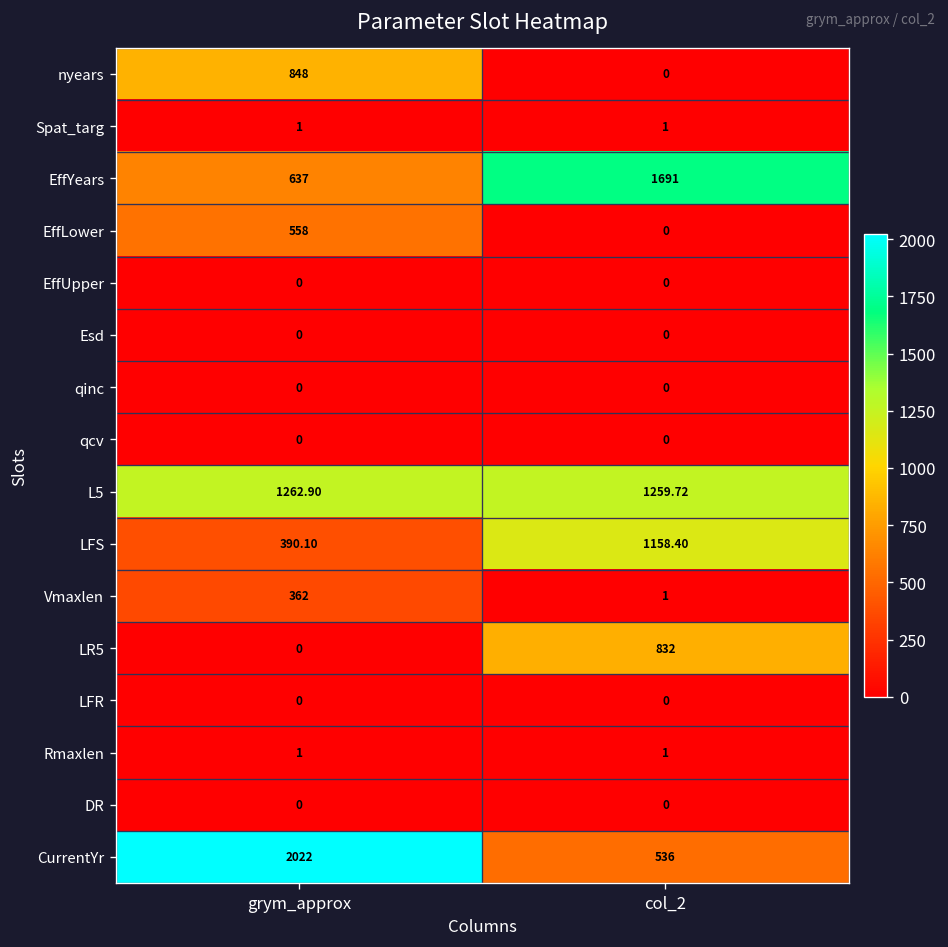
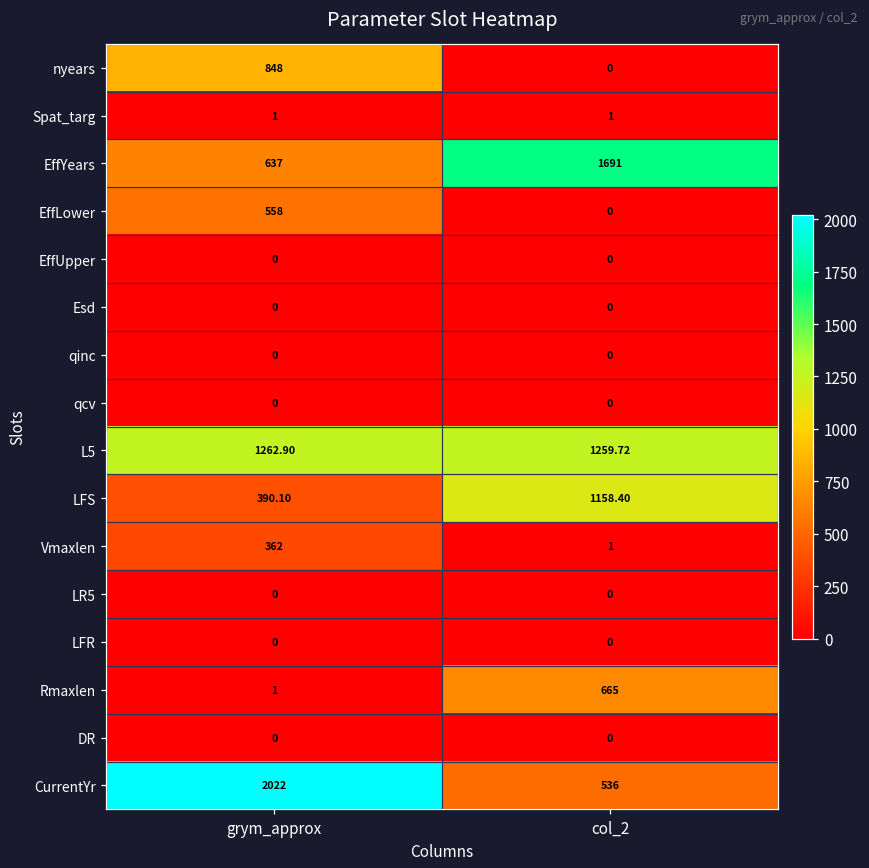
  {
    "nyears": {
      "grym_approx": 848,
      "col_2": 0
    },
    "Spat_targ": {
      "grym_approx": 1,
      "col_2": 1
    },
    "EffYears": {
      "grym_approx": 637,
      "col_2": 1691
    },
    "EffLower": {
      "grym_approx": 558,
      "col_2": 0
    },
    "EffUpper": {
      "grym_approx": 0,
      "col_2": 0
    },
    "Esd": {
      "grym_approx": 0,
      "col_2": 0
    },
    "qinc": {
      "grym_approx": 0,
      "col_2": 0
    },
    "qcv": {
      "grym_approx": 0,
      "col_2": 0
    },
    "L5": {
      "grym_approx": 1262.90,
      "col_2": 1259.72
    },
    "LFS": {
      "grym_approx": 390.10,
      "col_2": 1158.40
    },
    "Vmaxlen": {
      "grym_approx": 362,
      "col_2": 1
    },
    "LR5": {
      "grym_approx": 0,
-     "col_2": 832
+     "col_2": 0
    },
    "LFR": {
      "grym_approx": 0,
      "col_2": 0
    },
    "Rmaxlen": {
      "grym_approx": 1,
-     "col_2": 1
+     "col_2": 665
    },
    "DR": {
      "grym_approx": 0,
      "col_2": 0
    },
    "CurrentYr": {
      "grym_approx": 2022,
      "col_2": 536
    }
  }
